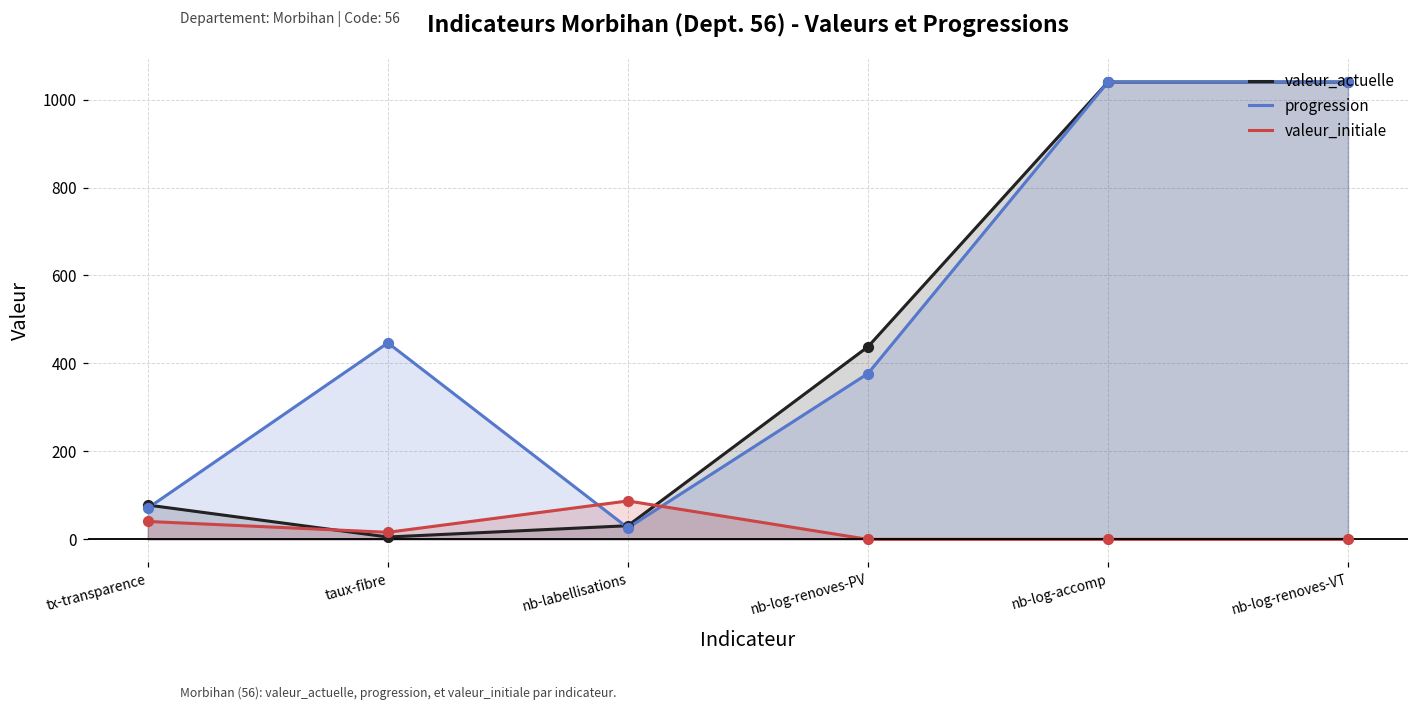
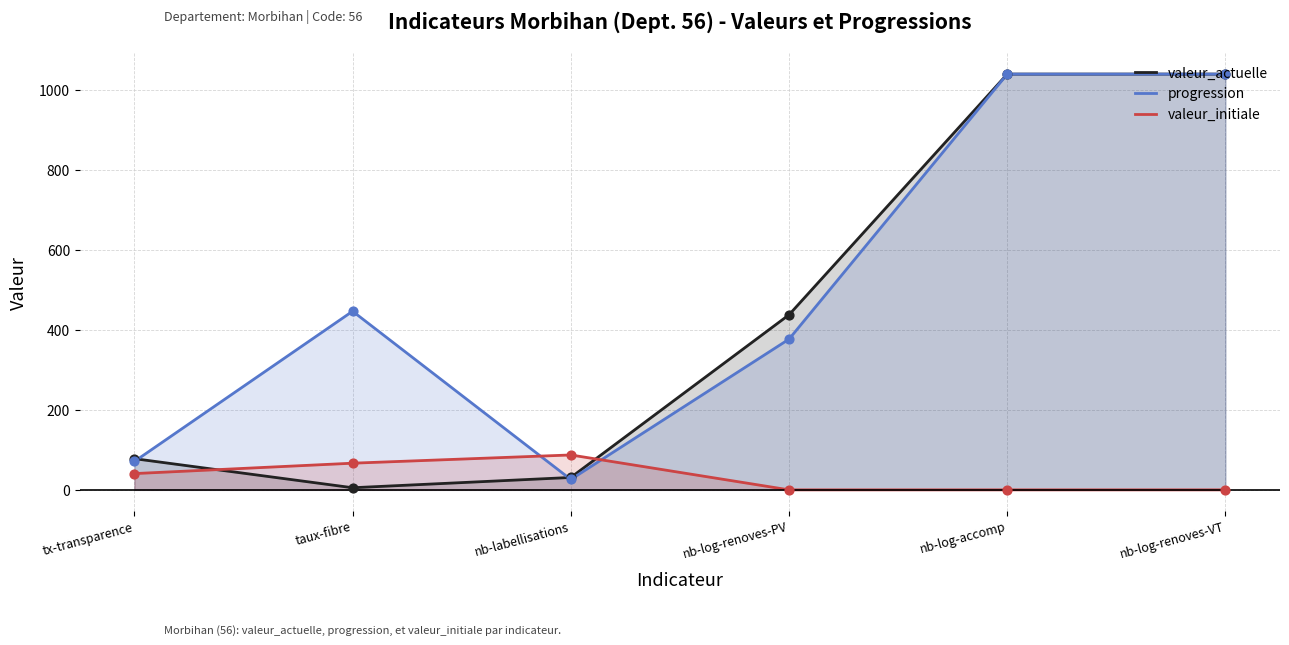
  {
    "valeur_actuelle": {
      "tx-transparence": 80,
      "taux-fibre": 10,
      "nb-log-renoves-PV": 440
    },
    "progression": {
      "tx-transparence": 70,
      "taux-fibre": 450,
      "nb-log-renoves-PV": 380
    },
    "valeur_initiale": {
      "tx-transparence": 40,
-     "taux-fibre": 20,
+     "taux-fibre": 70,
      "nb-labellisations": 90,
      "nb-log-renoves-PV": 0,
      "nb-log-accomp": 0,
      "nb-log-renoves-VT": 0
    }
  }
